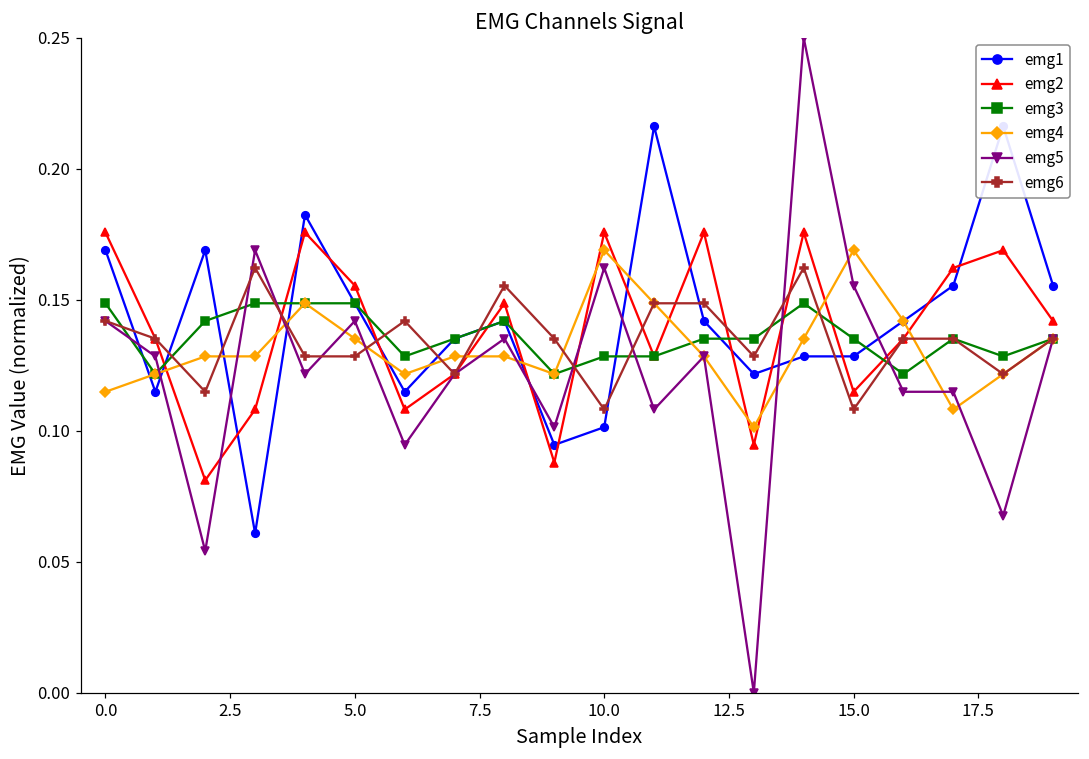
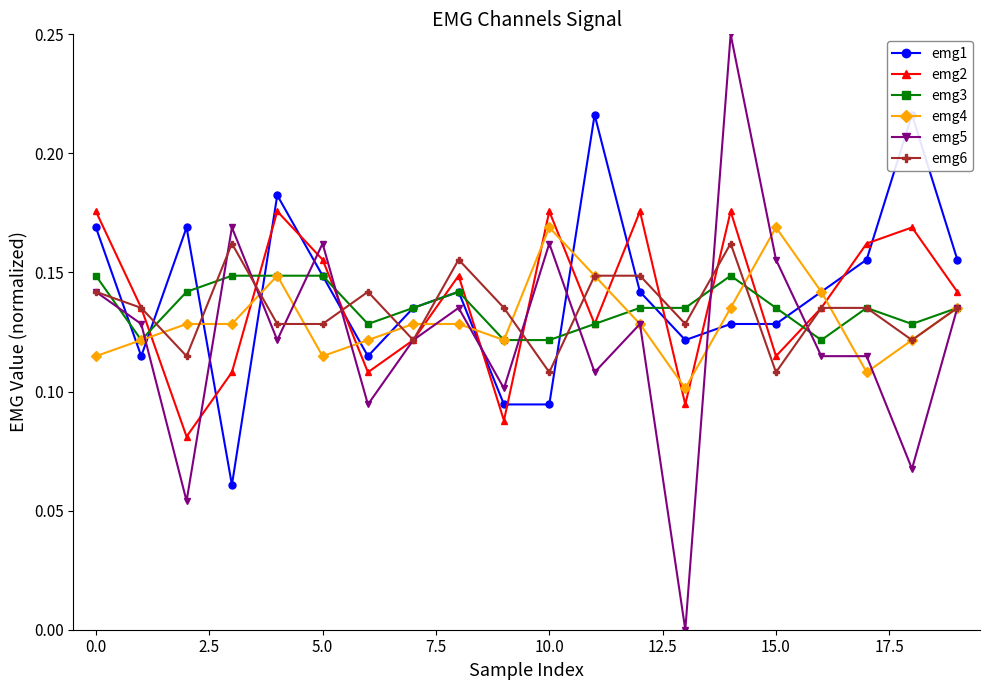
  {
    "emg1": {
      "0.0": 0.169,
-     "10.0": 0.101,
+     "10.0": 0.095,
      "15.0": 0.128
    },
    "emg2": {
      "0.0": 0.176,
      "5.0": 0.155,
      "10.0": 0.176,
      "15.0": 0.115
    },
    "emg3": {
      "0.0": 0.149,
-     "10.0": 0.128,
+     "10.0": 0.122,
      "15.0": 0.135
    },
    "emg4": {
      "0.0": 0.115,
-     "5.0": 0.135,
+     "5.0": 0.115,
      "10.0": 0.169,
      "15.0": 0.169
    },
    "emg5": {
-     "5.0": 0.142,
+     "5.0": 0.162,
      "10.0": 0.162,
      "15.0": 0.155
    },
    "emg6": {
      "5.0": 0.128,
      "10.0": 0.108,
      "15.0": 0.108
    }
  }
